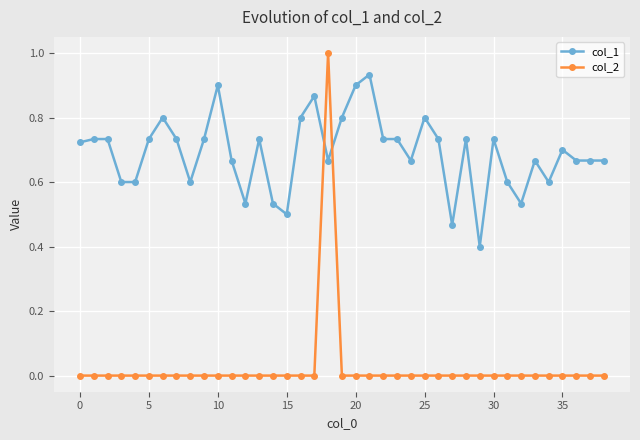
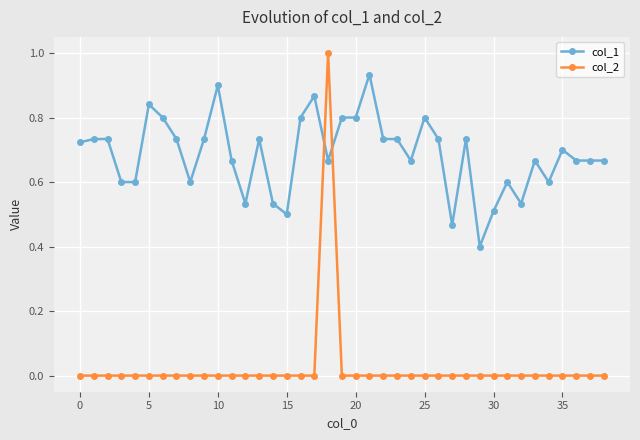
  {
    "col_1": {
      "0": 0.72,
-     "5": 0.73,
+     "5": 0.84,
      "10": 0.90,
      "15": 0.50,
-     "20": 0.9,
+     "20": 0.8,
      "25": 0.80,
-     "30": 0.73,
+     "30": 0.51,
      "35": 0.70
    },
    "col_2": {
      "0": 0.00,
      "5": 0.00,
      "10": 0.00,
      "15": 0.00,
      "20": 0.00,
      "25": 0.00,
      "30": 0.00,
      "35": 0.00
    }
  }
